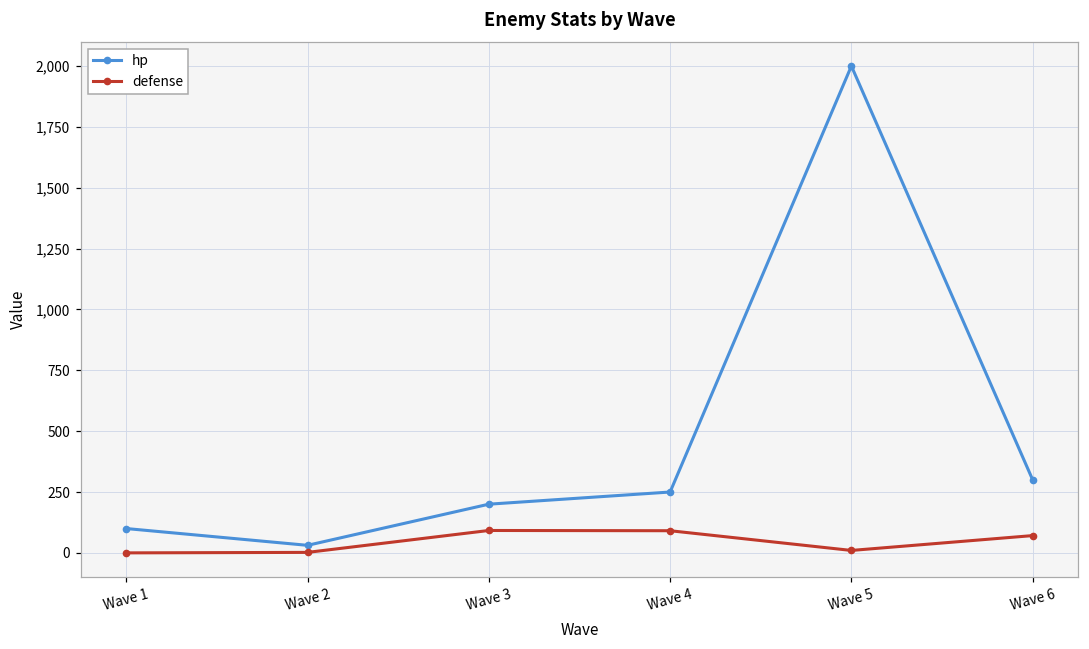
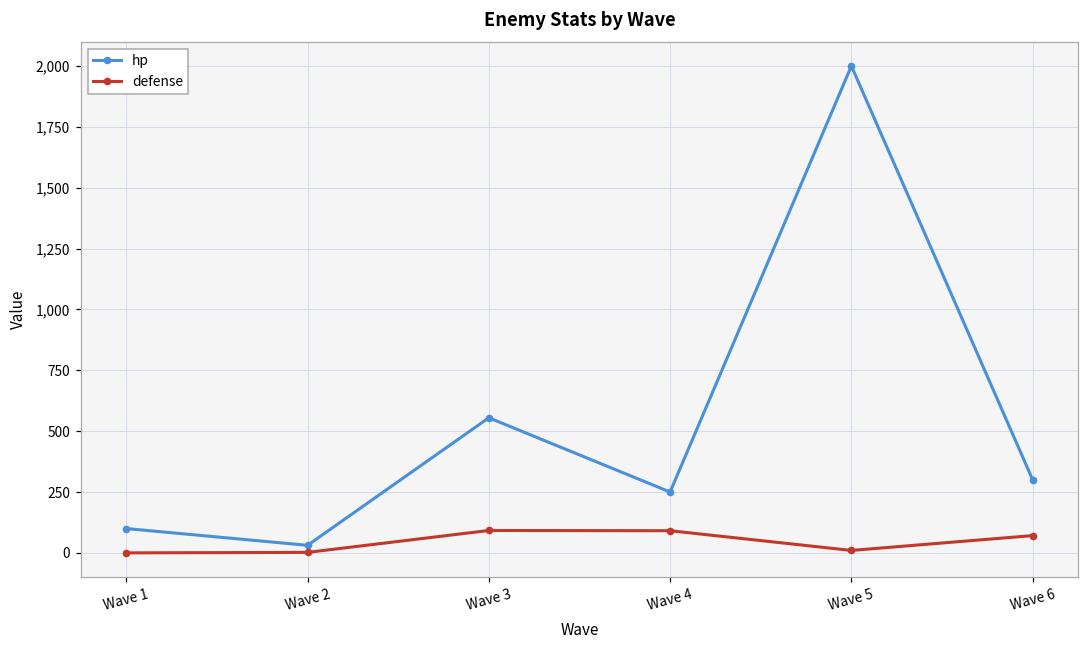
  {
    "hp": {
      "Wave 1": "100",
      "Wave 2": "30",
-     "Wave 3": "200",
+     "Wave 3": "560",
      "Wave 4": "250",
      "Wave 5": "2,000",
      "Wave 6": "300"
    },
    "defense": {
      "Wave 1": "0",
      "Wave 2": "0",
      "Wave 3": "90",
      "Wave 4": "90",
      "Wave 5": "10",
      "Wave 6": "70"
    }
  }
